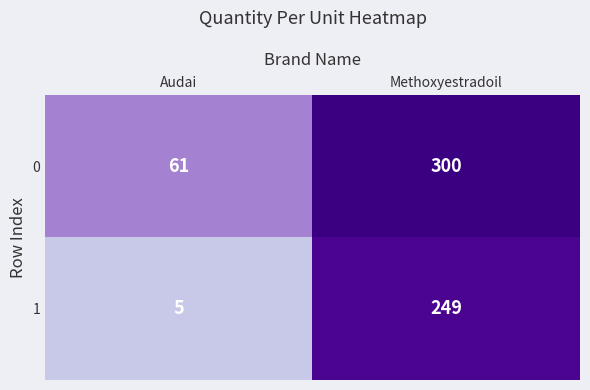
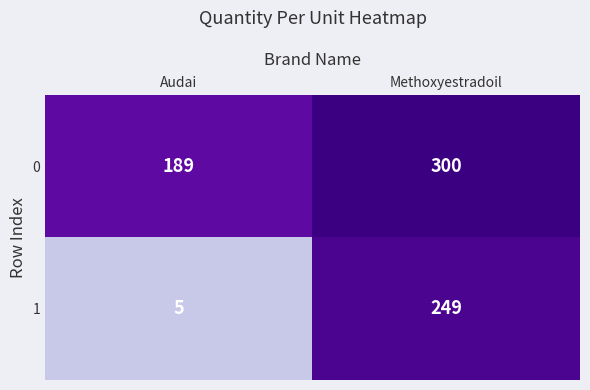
  {
    "0": {
-     "Audai": 61,
+     "Audai": 189,
      "Methoxyestradoil": 300
    },
    "1": {
      "Audai": 5,
      "Methoxyestradoil": 249
    }
  }
